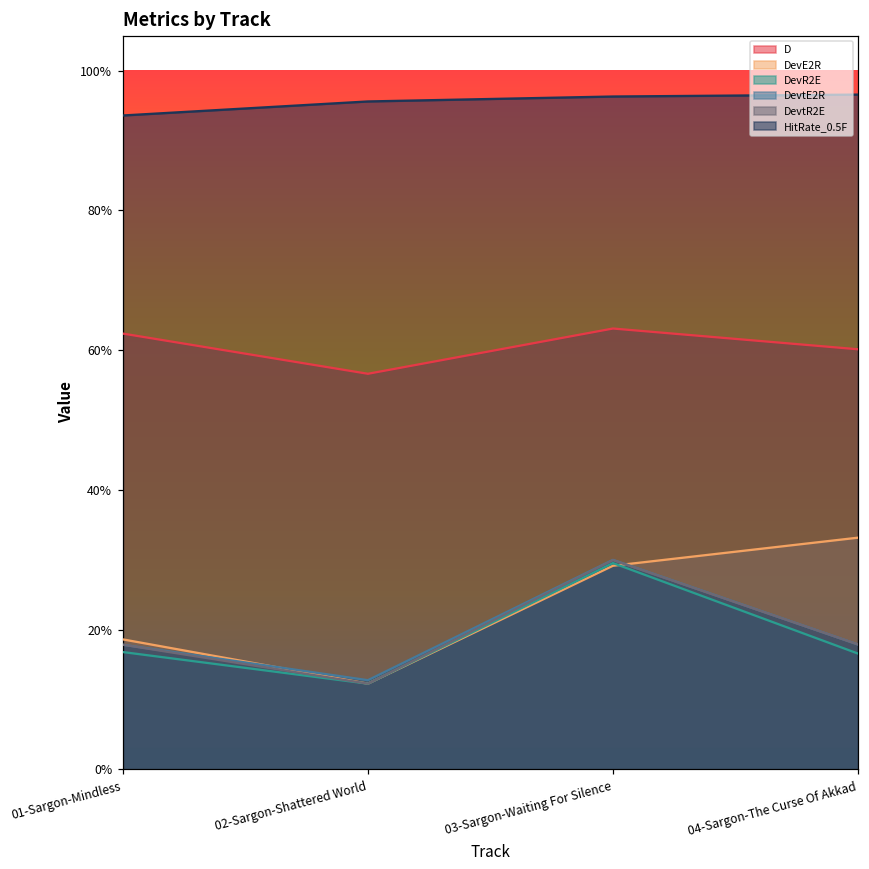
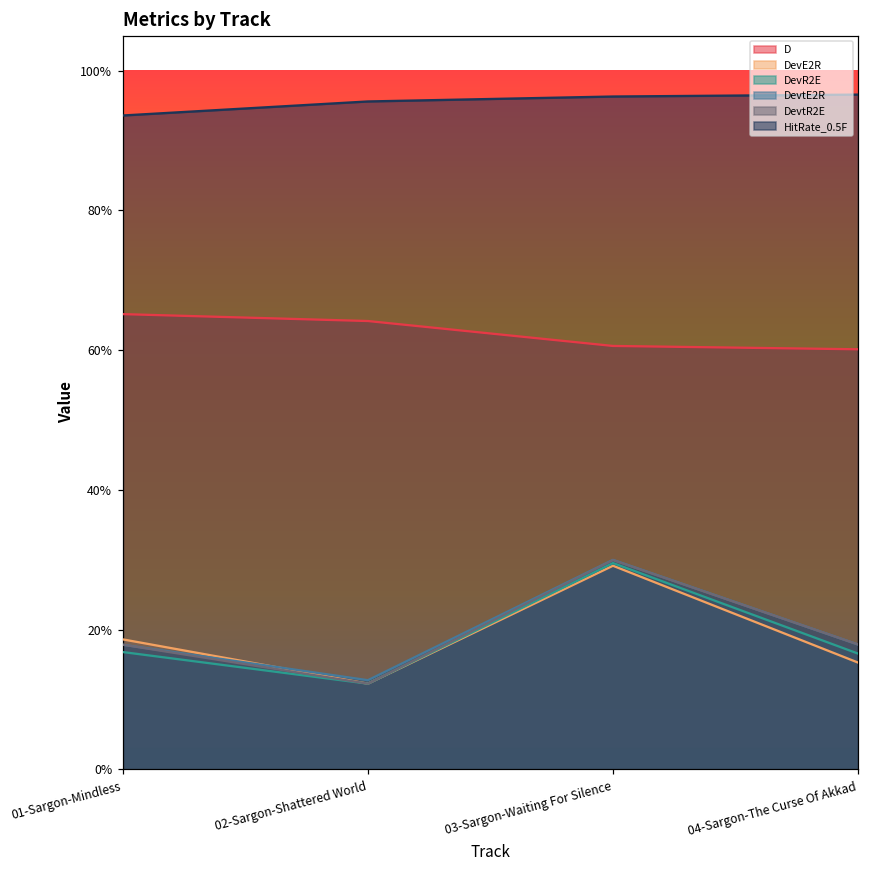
  {
    "D": {
-     "01-Sargon-Mindless": "62%",
-     "02-Sargon-Shattered World": "57%",
-     "03-Sargon-Waiting For Silence": "63%",
+     "01-Sargon-Mindless": "65%",
+     "02-Sargon-Shattered World": "64%",
+     "03-Sargon-Waiting For Silence": "61%",
      "04-Sargon-The Curse Of Akkad": "60%"
    },
    "DevE2R": {
      "01-Sargon-Mindless": "19%",
-     "04-Sargon-The Curse Of Akkad": "33%"
+     "04-Sargon-The Curse Of Akkad": "15%"
    },
    "HitRate_0.5F": {
      "01-Sargon-Mindless": "94%",
      "02-Sargon-Shattered World": "96%",
      "03-Sargon-Waiting For Silence": "96%",
      "04-Sargon-The Curse Of Akkad": "97%"
    }
  }
